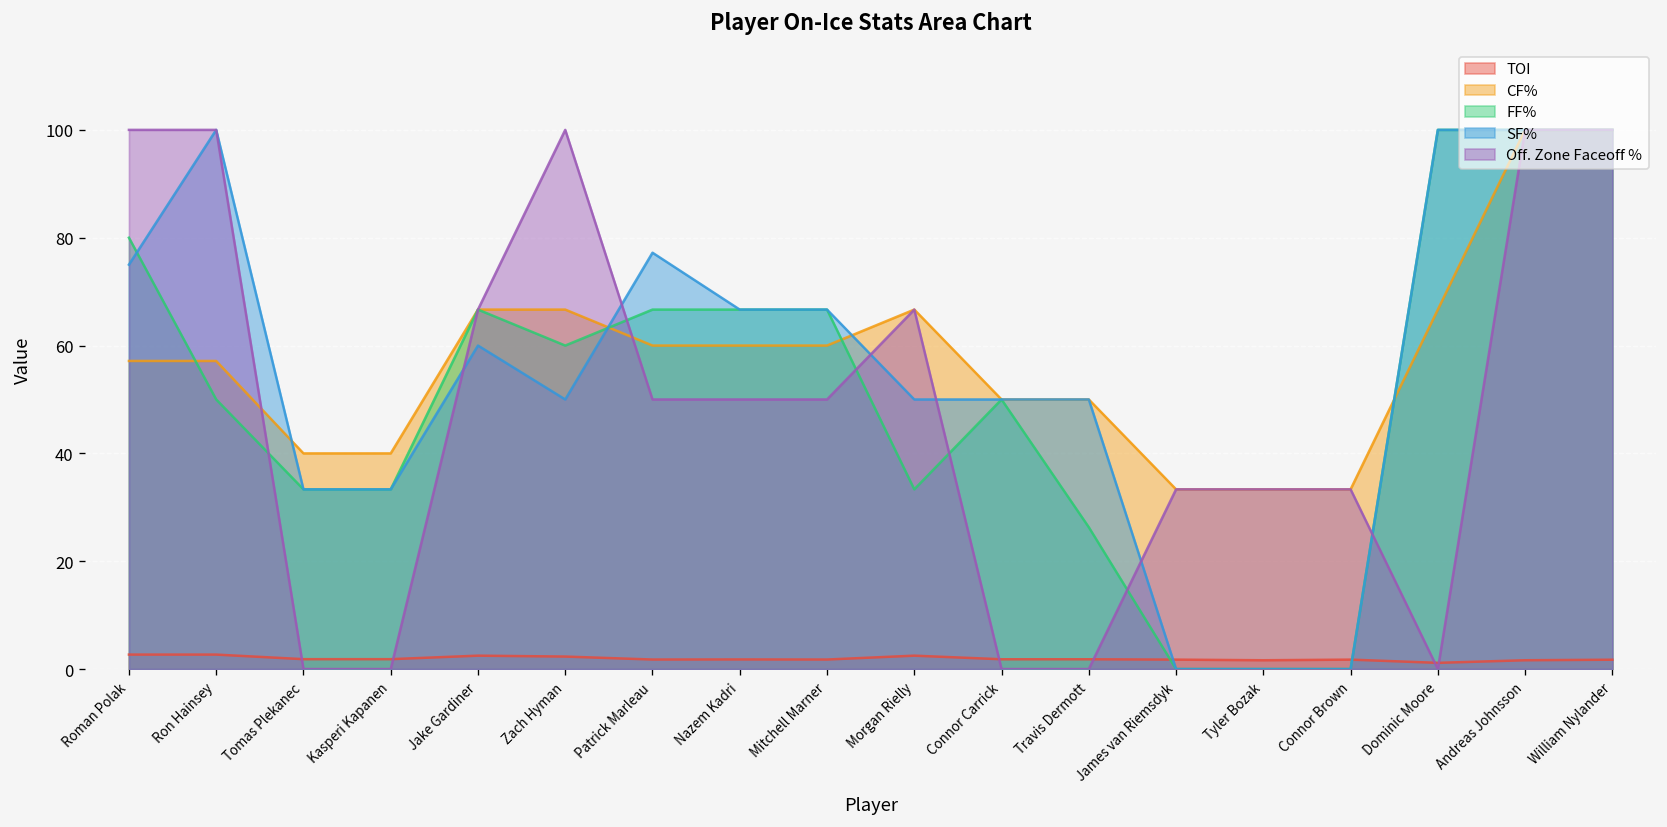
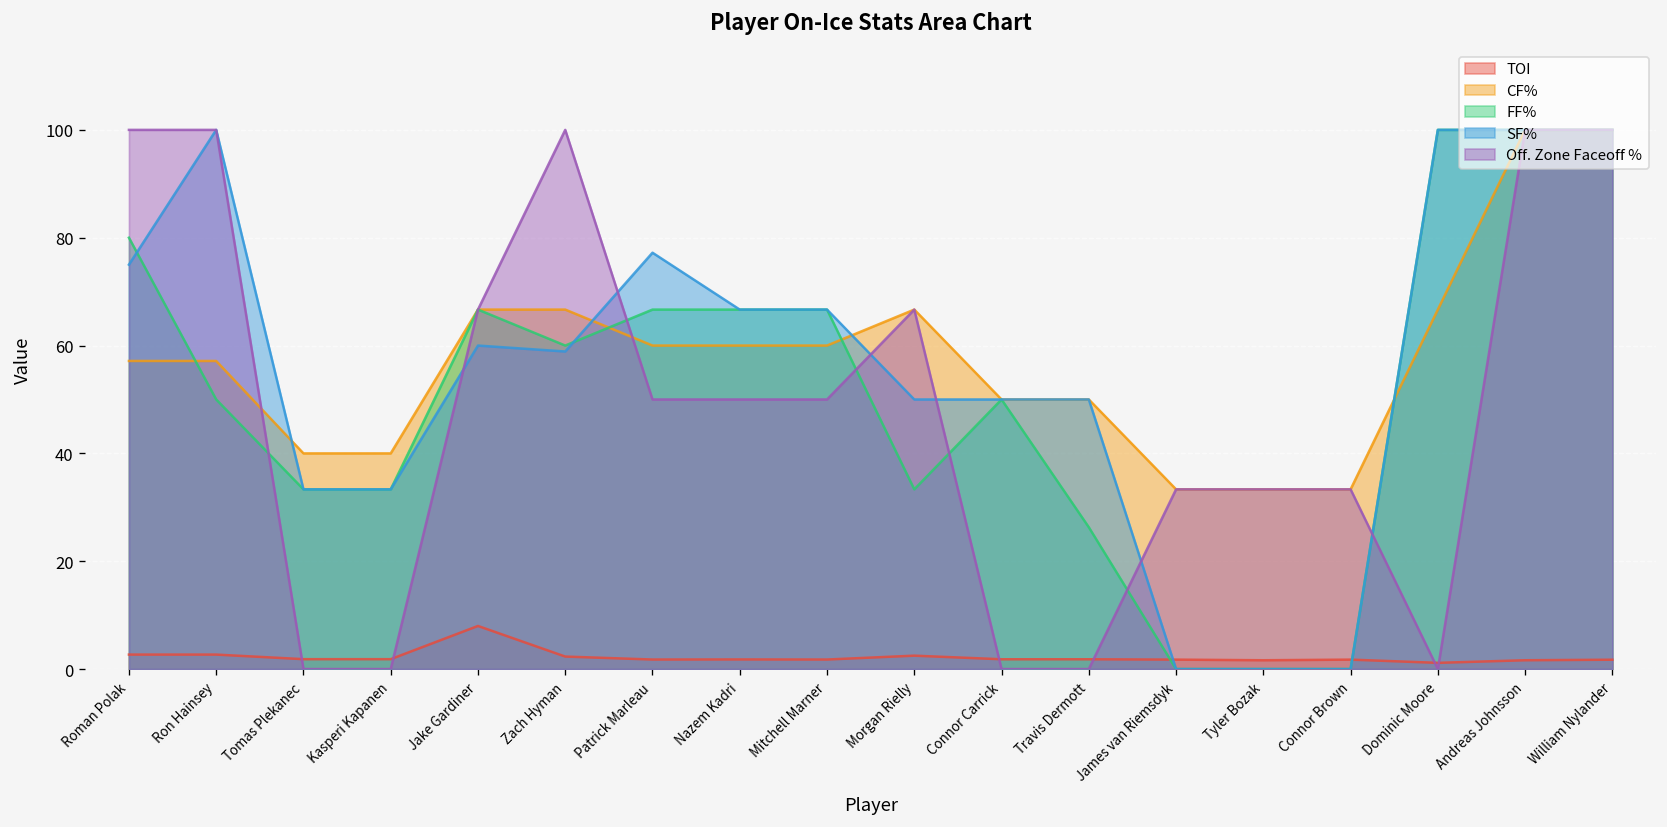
  {
    "TOI": {
      "Roman Polak": 3,
      "Ron Hainsey": 3,
      "Tomas Plekanec": 2,
      "Kasperi Kapanen": 2,
-     "Jake Gardiner": 2,
+     "Jake Gardiner": 8,
      "Zach Hyman": 2,
      "Patrick Marleau": 2,
      "Nazem Kadri": 2,
      "Mitchell Marner": 2,
      "Morgan Rielly": 2,
      "Connor Carrick": 2,
      "Travis Dermott": 2,
      "James van Riemsdyk": 2,
      "Tyler Bozak": 2,
      "Connor Brown": 2,
      "Dominic Moore": 1,
      "Andreas Johnsson": 2,
      "William Nylander": 2
    },
    "CF%": {
      "Roman Polak": 57,
      "Ron Hainsey": 57,
      "Tomas Plekanec": 40,
      "Kasperi Kapanen": 40,
      "Zach Hyman": 67,
      "Patrick Marleau": 60,
      "Nazem Kadri": 60,
      "Mitchell Marner": 60,
      "Dominic Moore": 67
    },
    "FF%": {
      "Roman Polak": 80,
      "Ron Hainsey": 50,
      "Zach Hyman": 60,
      "Patrick Marleau": 67,
      "Morgan Rielly": 33,
      "Travis Dermott": 26
    },
    "SF%": {
      "Roman Polak": 75,
      "Jake Gardiner": 60,
-     "Zach Hyman": 50,
+     "Zach Hyman": 59,
      "Patrick Marleau": 77,
      "Morgan Rielly": 50
    },
    "Off. Zone Faceoff %": {
      "Roman Polak": 100,
      "Tomas Plekanec": 0,
      "Kasperi Kapanen": 0,
      "Zach Hyman": 100,
      "Patrick Marleau": 50,
      "Nazem Kadri": 50,
      "Mitchell Marner": 50,
      "Connor Carrick": 0,
      "Travis Dermott": 0,
      "Dominic Moore": 0
    }
  }
